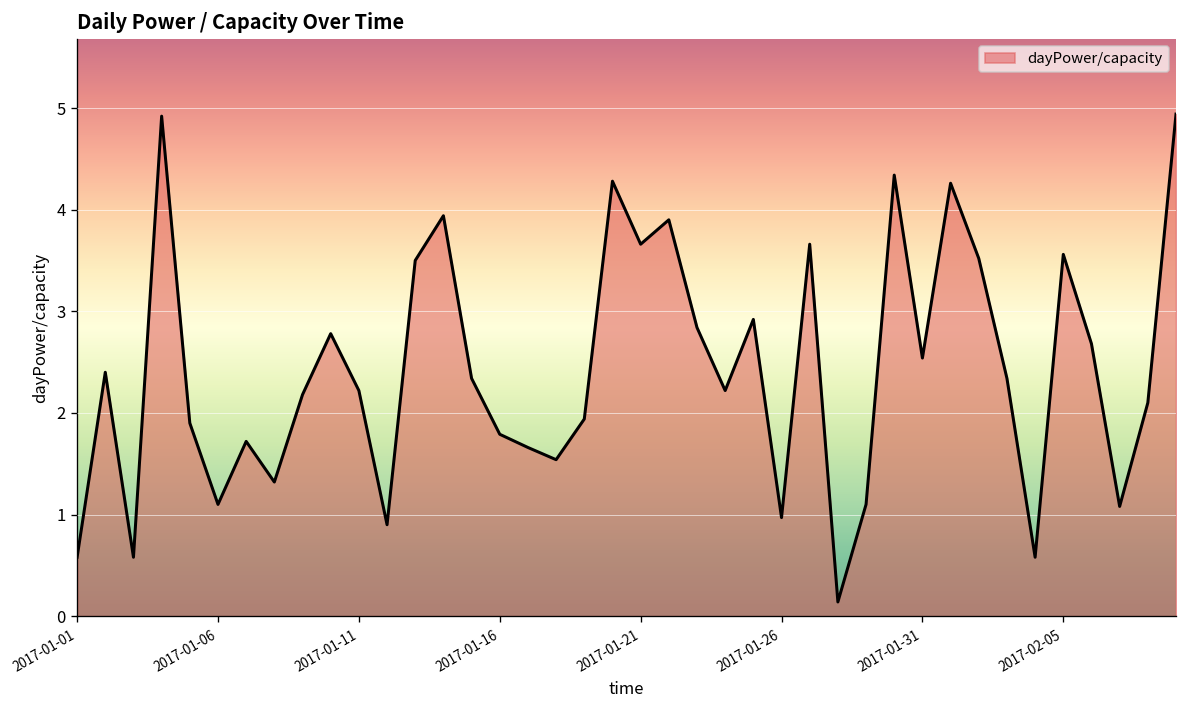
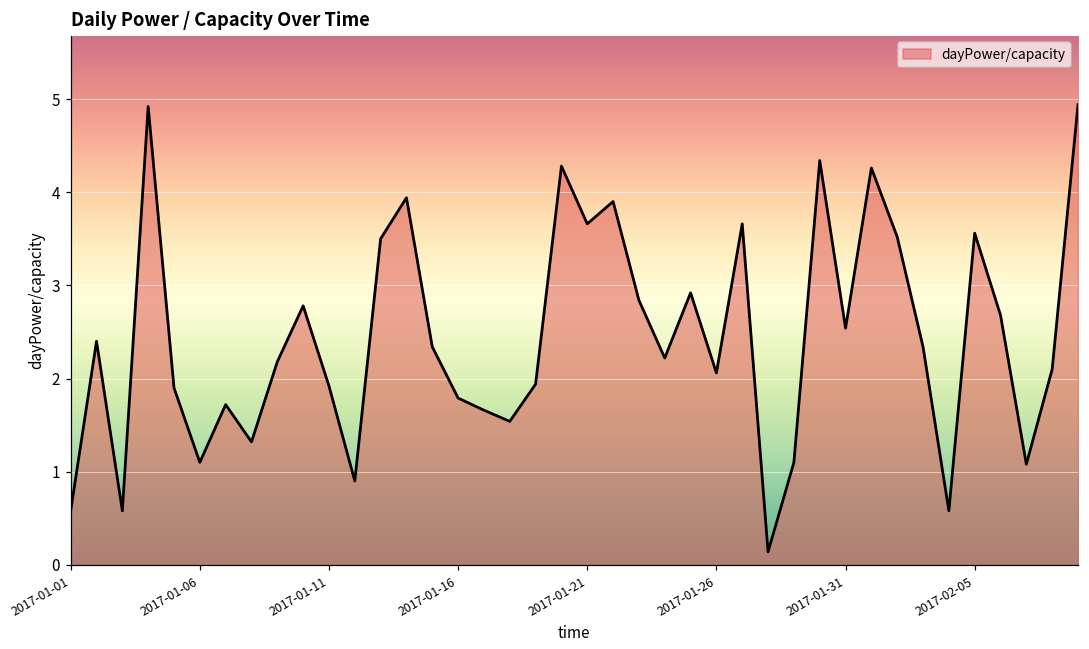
  {
    "2017-01-01": 0.6,
    "2017-01-06": 1.1,
-   "2017-01-11": 2.2,
+   "2017-01-11": 1.9,
    "2017-01-16": 1.8,
    "2017-01-21": 3.7,
-   "2017-01-26": 1.0,
+   "2017-01-26": 2.1,
    "2017-01-31": 2.5,
    "2017-02-05": 3.6
  }
